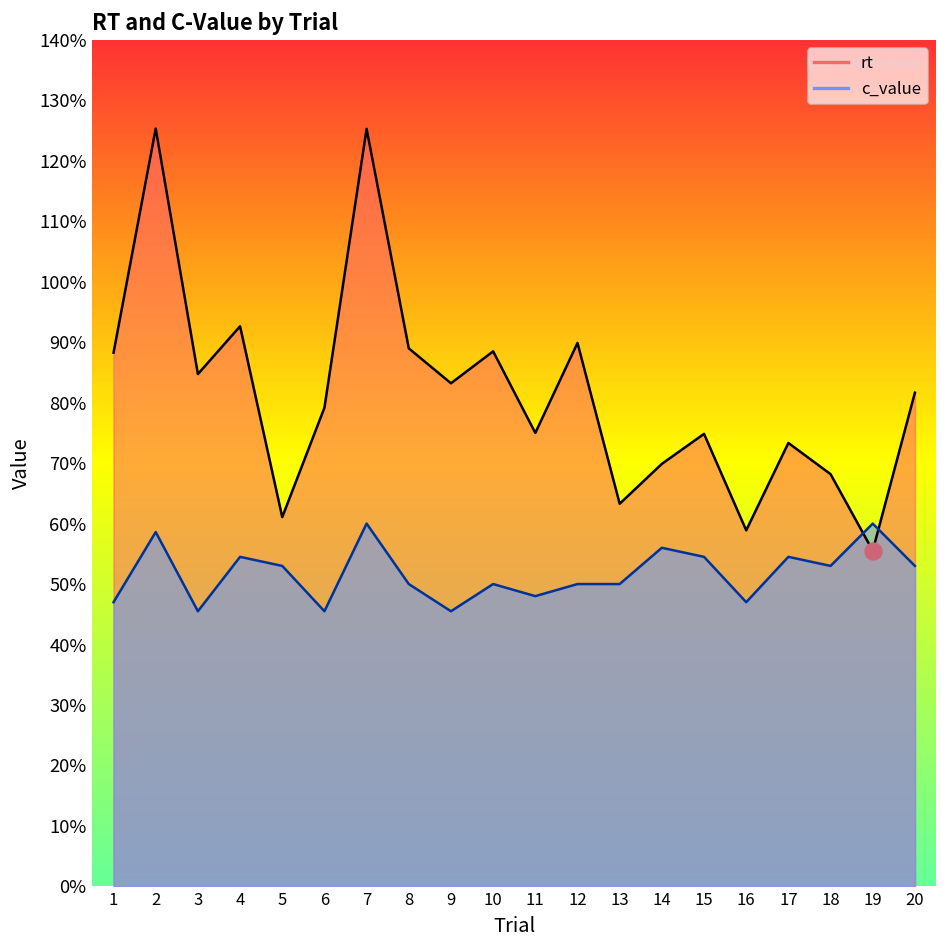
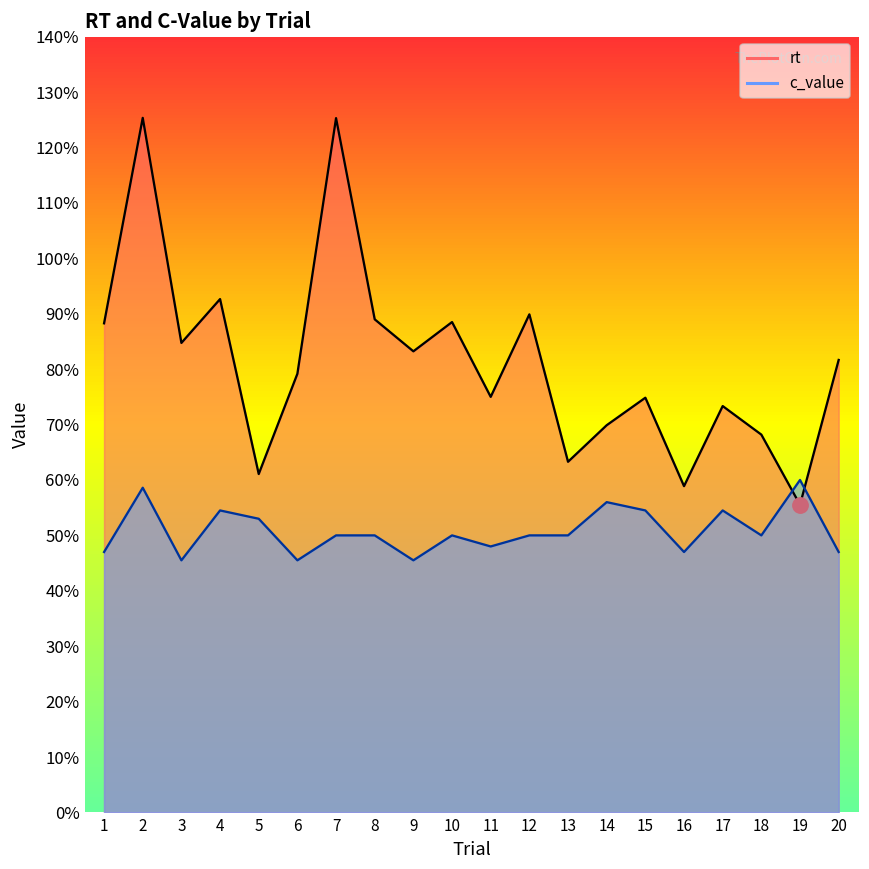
  {
    "c_value": {
      "1": "47%",
      "2": "59%",
      "3": "46%",
      "4": "55%",
      "5": "53%",
      "6": "46%",
-     "7": "60%",
+     "7": "50%",
      "8": "50%",
      "9": "46%",
      "10": "50%",
      "11": "48%",
      "12": "50%",
      "13": "50%",
      "14": "56%",
      "15": "55%",
      "16": "47%",
      "17": "55%",
-     "18": "53%",
+     "18": "50%",
      "19": "60%",
-     "20": "53%"
+     "20": "47%"
    }
  }
